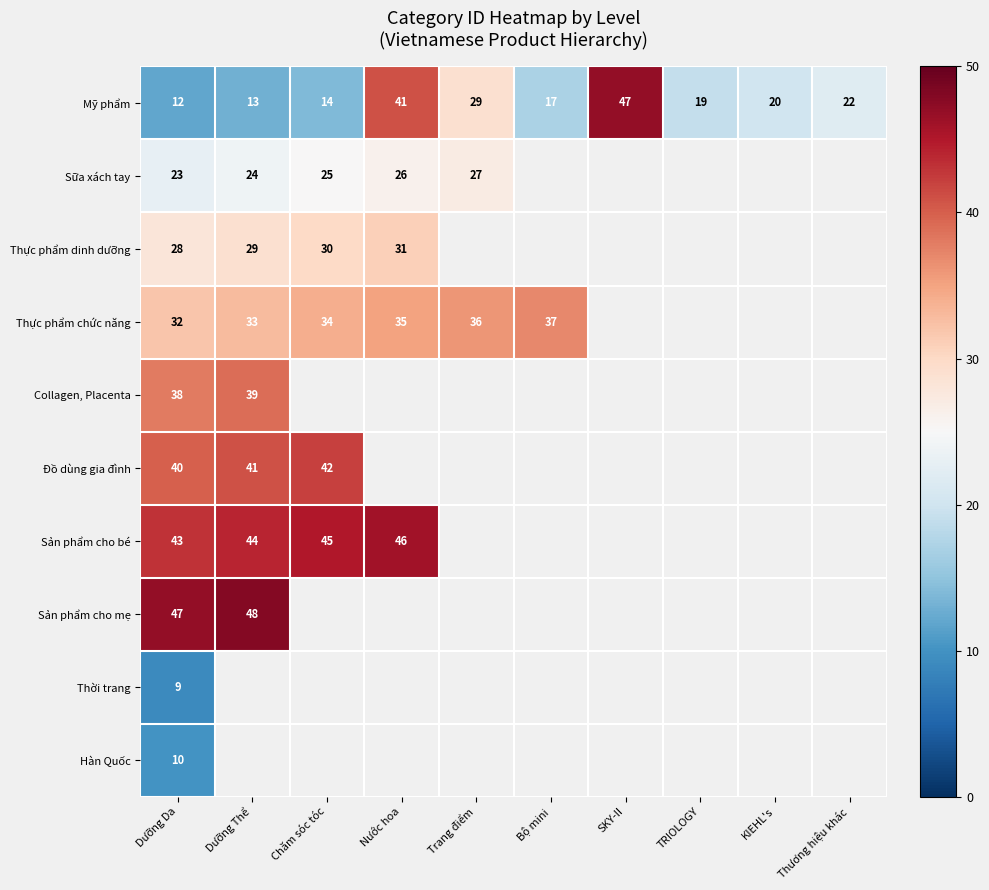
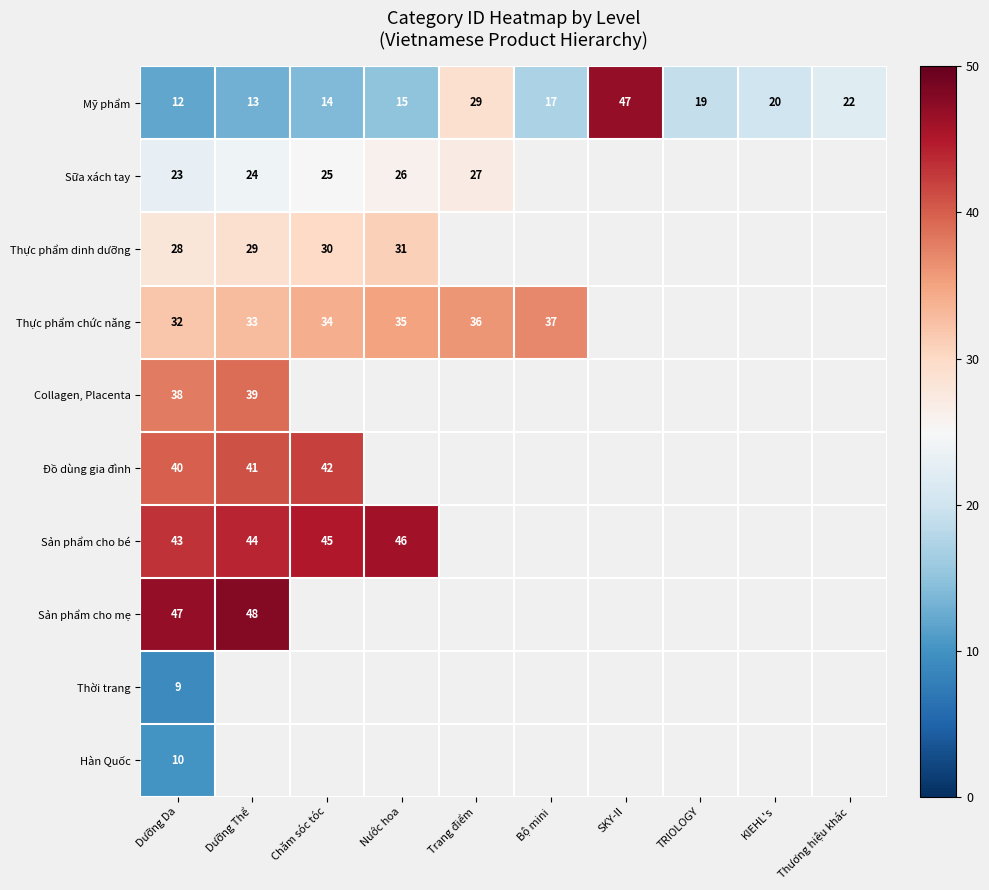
  {
    "Mỹ phẩm": {
      "Dưỡng Da": 12,
      "Dưỡng Thể": 13,
      "Chăm sóc tóc": 14,
-     "Nước hoa": 41,
+     "Nước hoa": 15,
      "Trang điểm": 29,
      "Bộ mini": 17,
      "SKY-II": 47,
      "TRIOLOGY": 19,
      "KIEHL's": 20,
      "Thương hiệu khác": 22
    },
    "Sữa xách tay": {
      "Dưỡng Da": 23,
      "Dưỡng Thể": 24,
      "Chăm sóc tóc": 25,
      "Nước hoa": 26,
      "Trang điểm": 27
    },
    "Thực phẩm dinh dưỡng": {
      "Dưỡng Da": 28,
      "Dưỡng Thể": 29,
      "Chăm sóc tóc": 30,
      "Nước hoa": 31
    },
    "Thực phẩm chức năng": {
      "Dưỡng Da": 32,
      "Dưỡng Thể": 33,
      "Chăm sóc tóc": 34,
      "Nước hoa": 35,
      "Trang điểm": 36,
      "Bộ mini": 37
    },
    "Collagen, Placenta": {
      "Dưỡng Da": 38,
      "Dưỡng Thể": 39
    },
    "Đồ dùng gia đình": {
      "Dưỡng Da": 40,
      "Dưỡng Thể": 41,
      "Chăm sóc tóc": 42
    },
    "Sản phẩm cho bé": {
      "Dưỡng Da": 43,
      "Dưỡng Thể": 44,
      "Chăm sóc tóc": 45,
      "Nước hoa": 46
    },
    "Sản phẩm cho mẹ": {
      "Dưỡng Da": 47,
      "Dưỡng Thể": 48
    },
    "Thời trang": {
      "Dưỡng Da": 9
    },
    "Hàn Quốc": {
      "Dưỡng Da": 10
    }
  }
